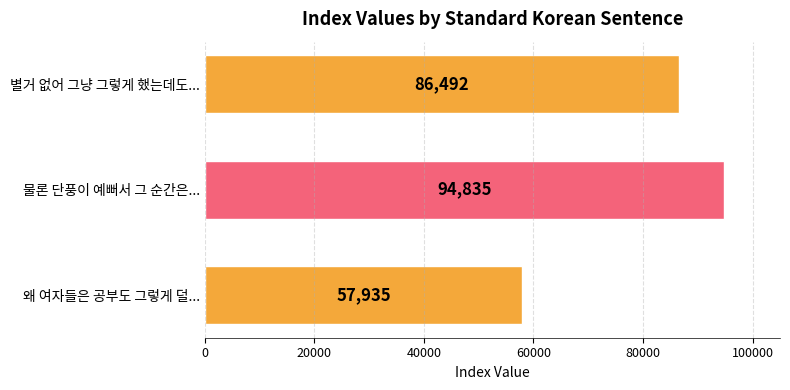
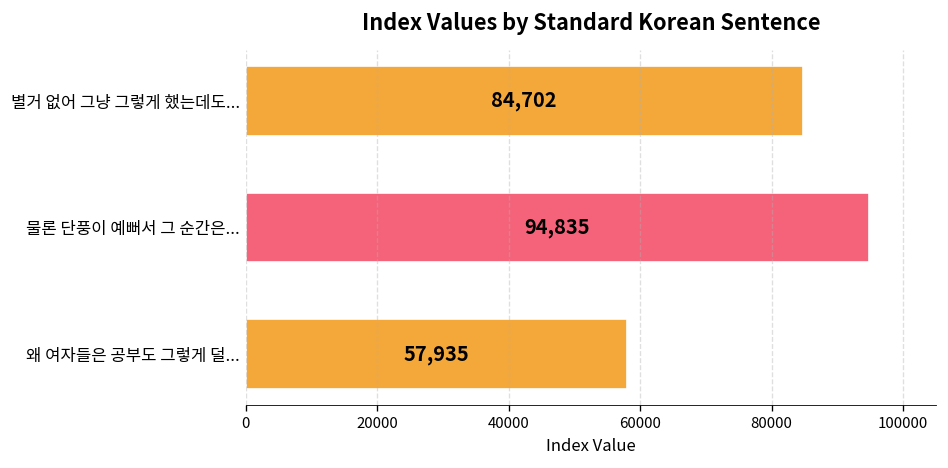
  {
-   "별거 없어 그냥 그렇게 했는데도...": "86,492",
+   "별거 없어 그냥 그렇게 했는데도...": "84,702",
    "물론 단풍이 예뻐서 그 순간은...": "94,835",
    "왜 여자들은 공부도 그렇게 덜...": "57,935"
  }
